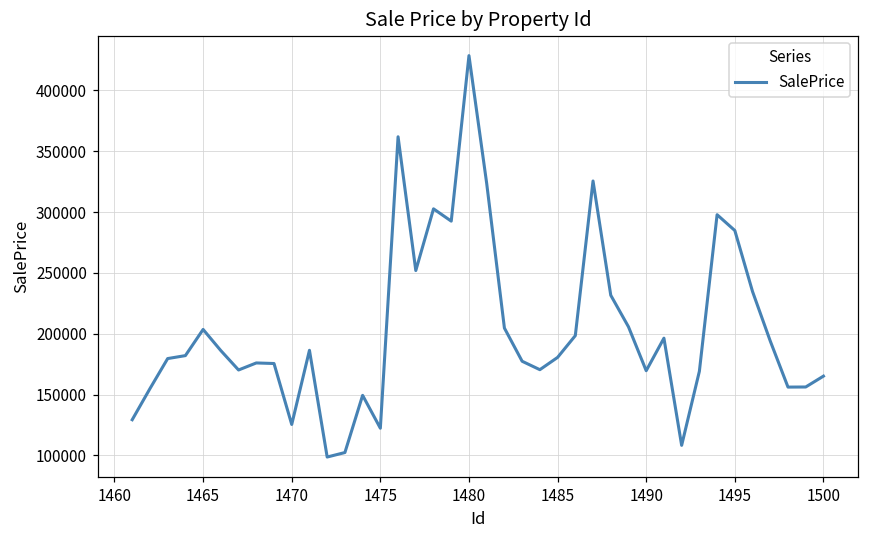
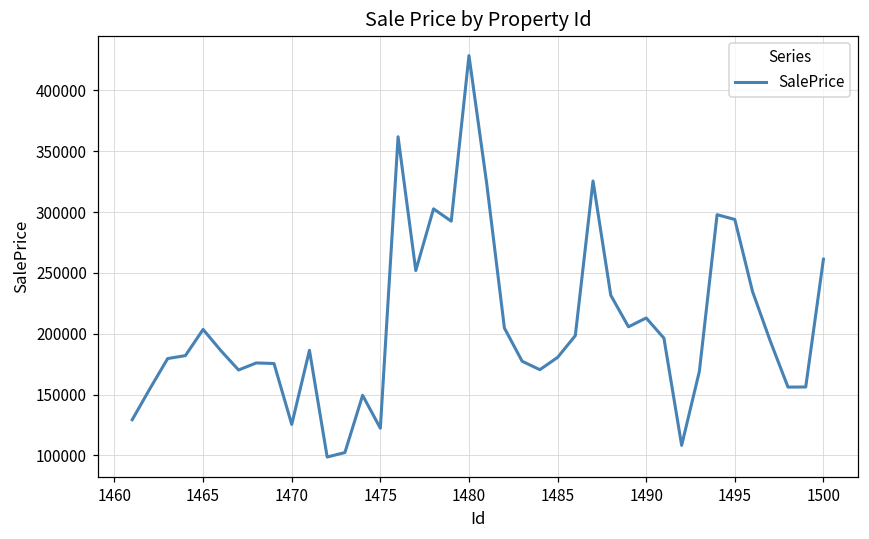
  {
    "1465": 204000,
    "1470": 125000,
    "1475": 122000,
    "1480": 429000,
    "1485": 181000,
-   "1490": 170000,
-   "1495": 285000,
-   "1500": 165000
+   "1490": 213000,
+   "1495": 294000,
+   "1500": 261000
  }
